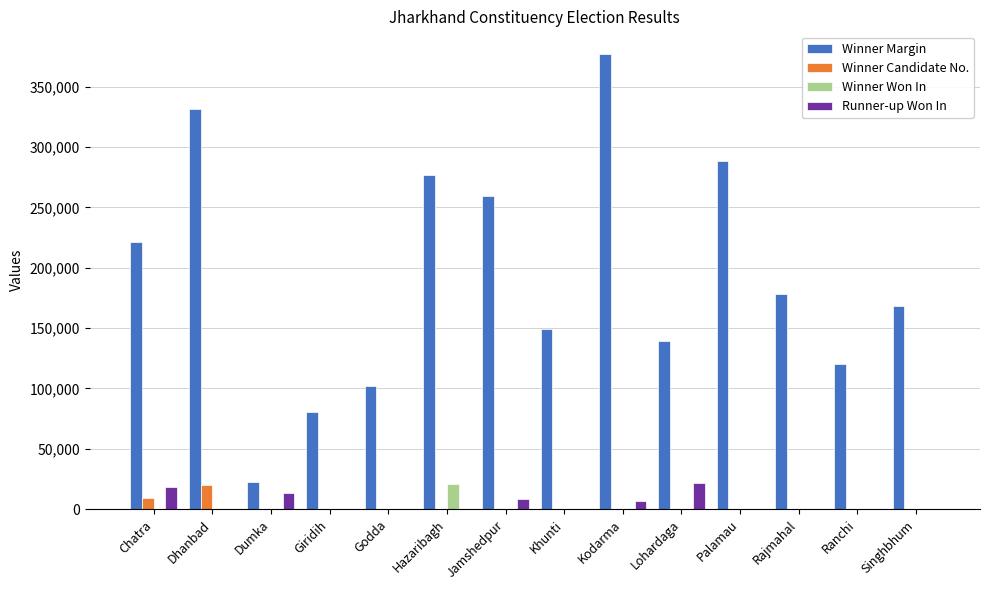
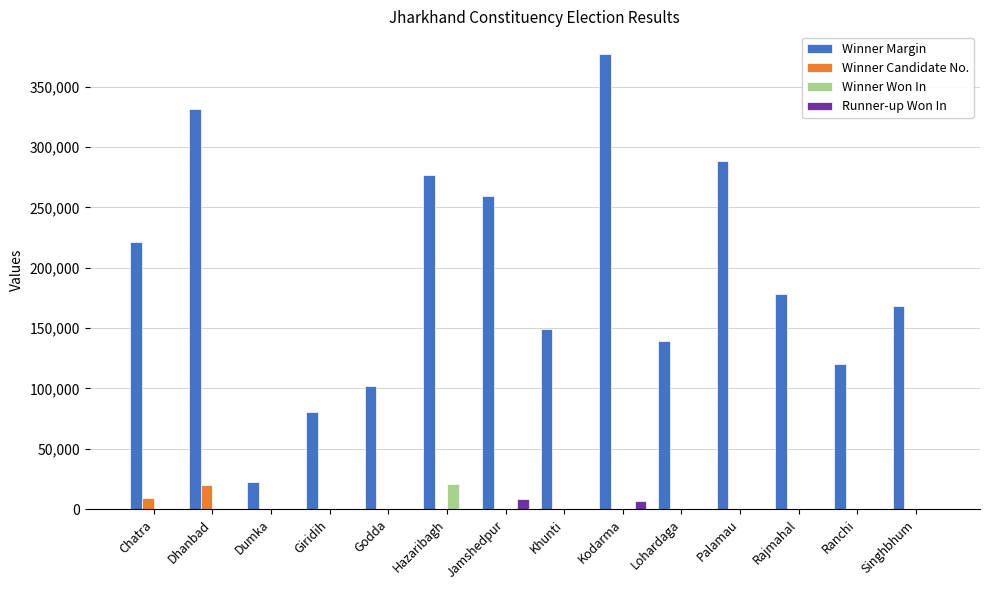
  {
    "Winner Margin": {
      "Chatra": "221,000",
      "Dhanbad": "332,000",
      "Dumka": "23,000",
      "Giridih": "81,000",
      "Godda": "102,000",
      "Hazaribagh": "277,000",
      "Jamshedpur": "260,000",
      "Khunti": "150,000",
      "Kodarma": "377,000",
      "Lohardaga": "139,000",
      "Palamau": "289,000",
      "Rajmahal": "178,000",
      "Ranchi": "121,000",
      "Singhbhum": "168,000"
    },
    "Winner Candidate No.": {
      "Chatra": "10,000",
      "Dhanbad": "20,000"
    },
    "Winner Won In": {
      "Hazaribagh": "21,000"
    },
    "Runner-up Won In": {
-     "Chatra": "19,000",
-     "Dumka": "13,000",
+     "Chatra": "0",
+     "Dumka": "0",
      "Jamshedpur": "8,000",
      "Kodarma": "7,000",
-     "Lohardaga": "22,000",
+     "Lohardaga": "0",
      "Palamau": "0"
    }
  }
